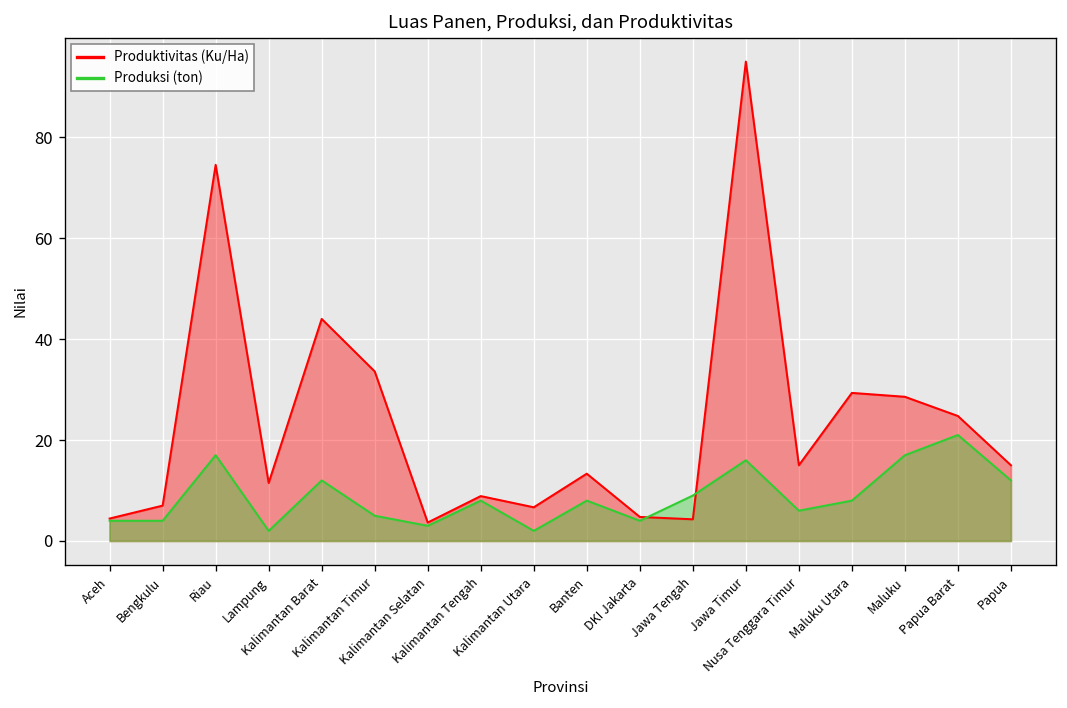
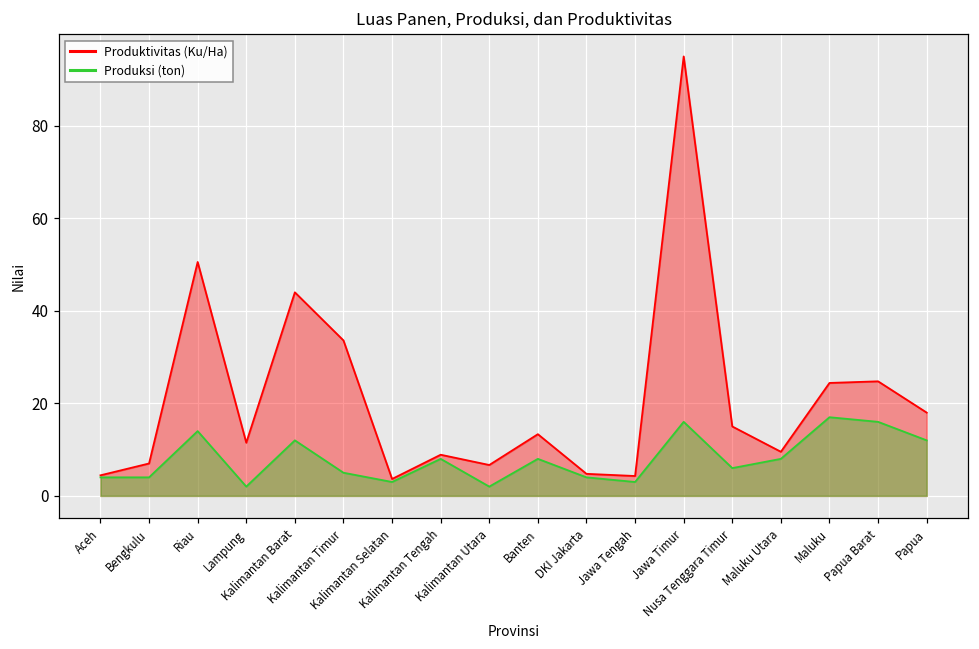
  {
    "Produktivitas (Ku/Ha)": {
      "Bengkulu": 7,
-     "Riau": 75,
+     "Riau": 51,
      "Lampung": 11,
      "Kalimantan Barat": 44,
      "Kalimantan Timur": 34,
      "Kalimantan Selatan": 4,
      "Kalimantan Tengah": 9,
      "Kalimantan Utara": 7,
      "Banten": 13,
      "DKI Jakarta": 5,
      "Jawa Tengah": 4,
      "Jawa Timur": 95,
      "Nusa Tenggara Timur": 15,
-     "Maluku Utara": 29,
-     "Maluku": 29,
+     "Maluku Utara": 10,
+     "Maluku": 24,
      "Papua Barat": 25,
-     "Papua": 15
+     "Papua": 18
    },
    "Produksi (ton)": {
      "Bengkulu": 4,
-     "Riau": 17,
+     "Riau": 14,
      "Lampung": 2,
      "Kalimantan Barat": 12,
      "Kalimantan Timur": 5,
      "Kalimantan Selatan": 3,
      "Kalimantan Tengah": 8,
      "Kalimantan Utara": 2,
      "Banten": 8,
      "DKI Jakarta": 4,
-     "Jawa Tengah": 9,
+     "Jawa Tengah": 3,
      "Jawa Timur": 16,
      "Nusa Tenggara Timur": 6,
      "Maluku Utara": 8,
      "Maluku": 17,
-     "Papua Barat": 21,
+     "Papua Barat": 16,
      "Papua": 12
    }
  }
